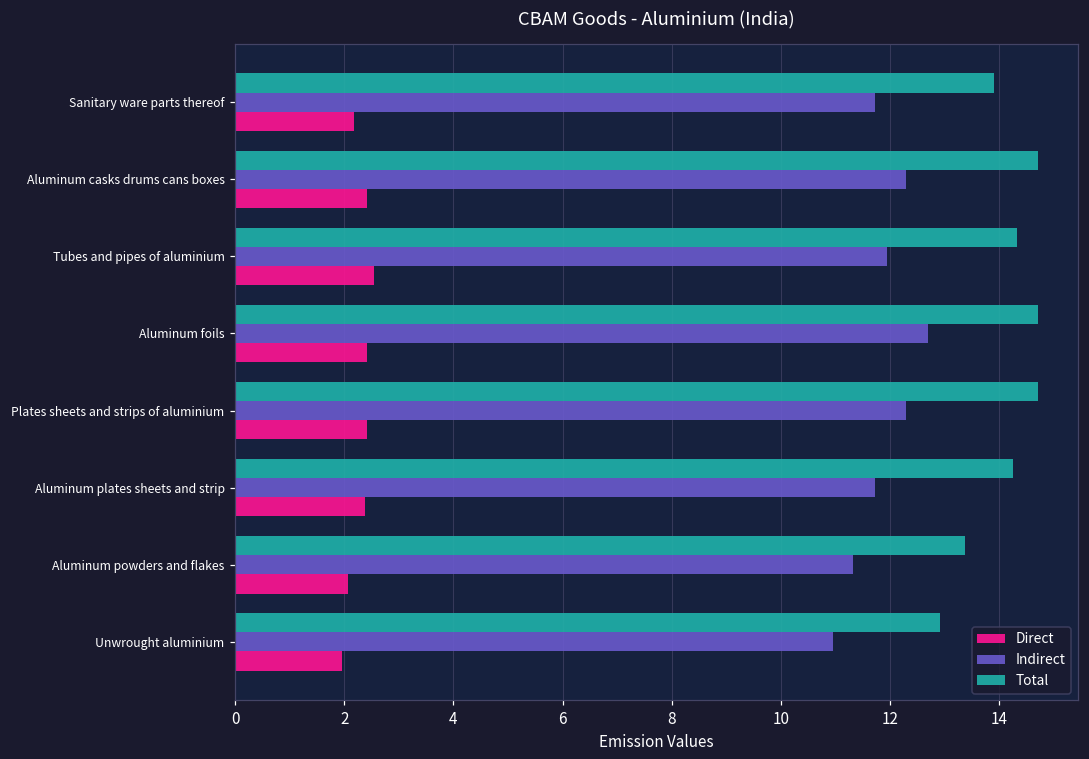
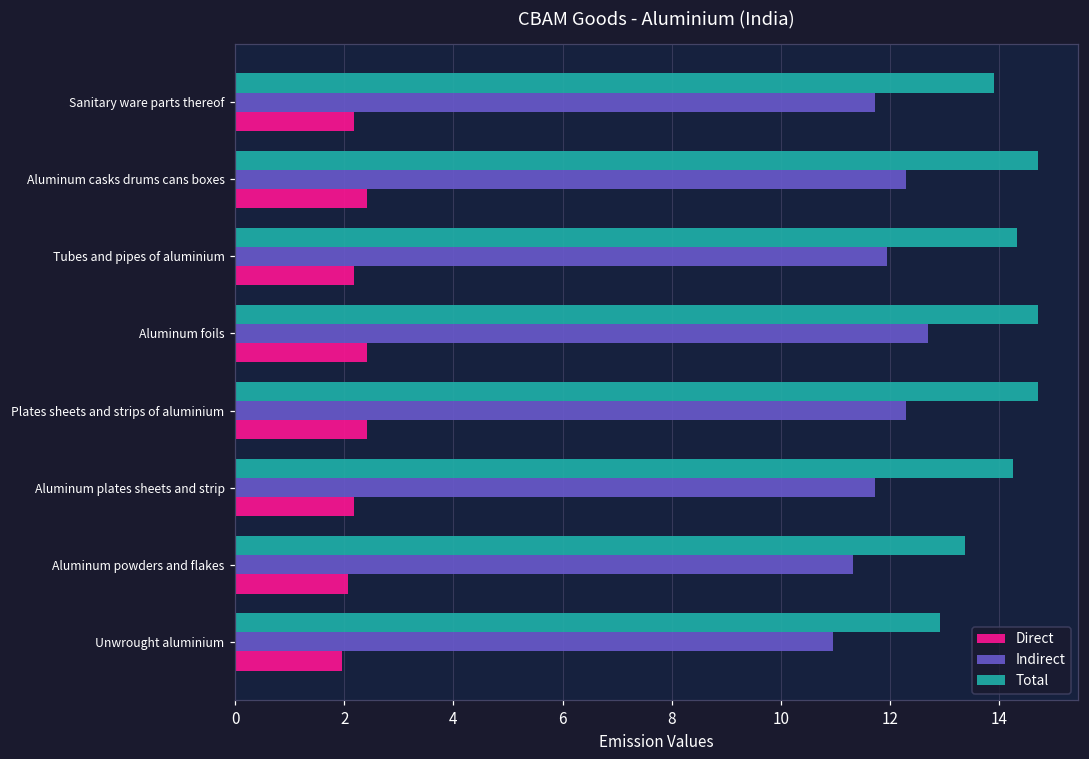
  {
    "Direct": {
      "Sanitary ware parts thereof": 2.2,
      "Aluminum casks drums cans boxes": 2.4,
-     "Tubes and pipes of aluminium": 2.5,
+     "Tubes and pipes of aluminium": 2.2,
      "Aluminum foils": 2.4,
      "Plates sheets and strips of aluminium": 2.4,
-     "Aluminum plates sheets and strip": 2.4,
+     "Aluminum plates sheets and strip": 2.2,
      "Aluminum powders and flakes": 2.1,
      "Unwrought aluminium": 2.0
    },
    "Indirect": {
      "Sanitary ware parts thereof": 11.7,
      "Aluminum casks drums cans boxes": 12.3,
      "Tubes and pipes of aluminium": 11.9,
      "Aluminum foils": 12.7,
      "Plates sheets and strips of aluminium": 12.3,
      "Aluminum plates sheets and strip": 11.7,
      "Aluminum powders and flakes": 11.3,
      "Unwrought aluminium": 11.0
    },
    "Total": {
      "Sanitary ware parts thereof": 13.9,
      "Aluminum casks drums cans boxes": 14.7,
      "Tubes and pipes of aluminium": 14.3,
      "Aluminum foils": 14.7,
      "Plates sheets and strips of aluminium": 14.7,
      "Aluminum plates sheets and strip": 14.3,
      "Aluminum powders and flakes": 13.4,
      "Unwrought aluminium": 12.9
    }
  }
